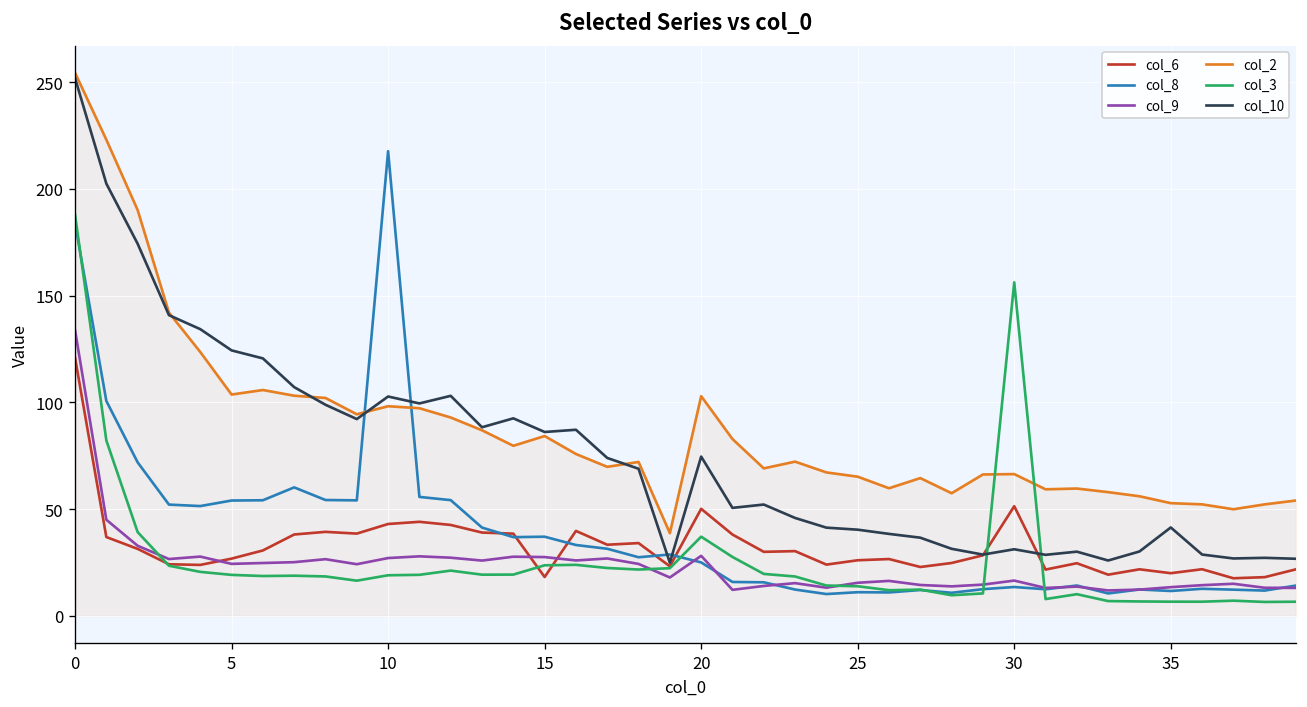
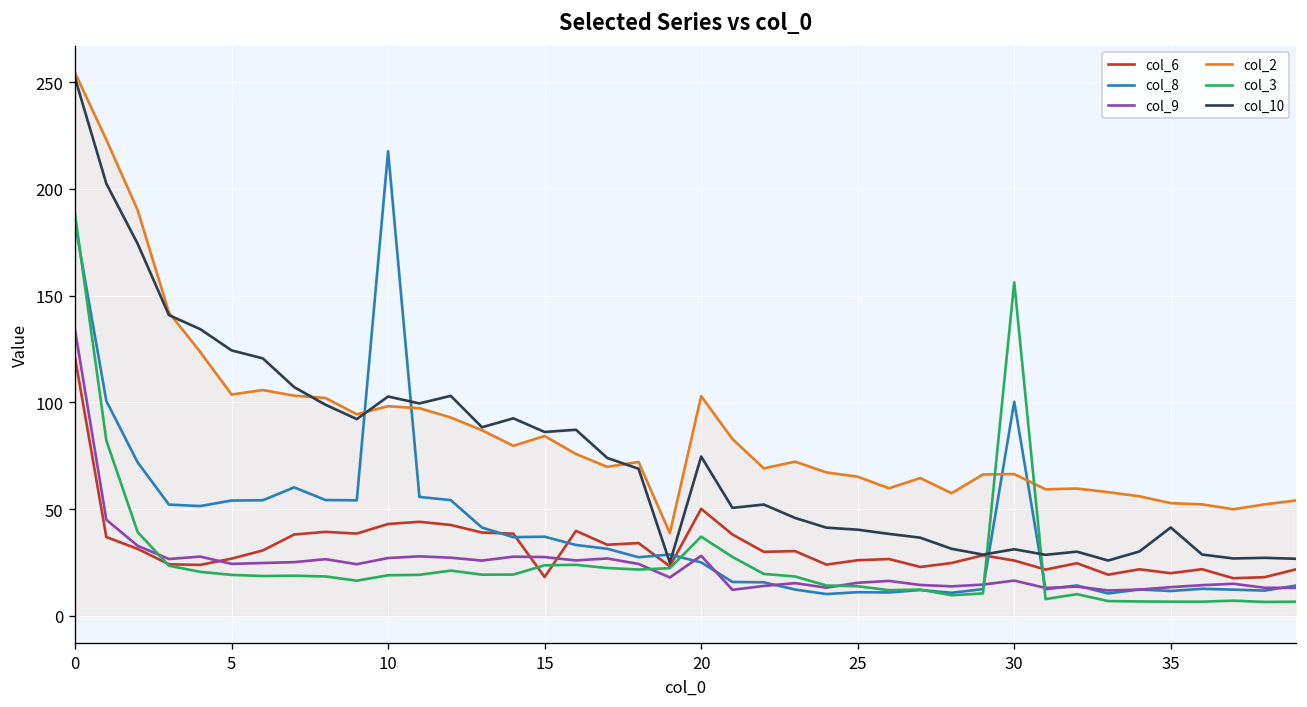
  {
    "col_6": {
      "0": 121,
      "5": 27,
      "10": 43,
      "15": 18,
      "20": 50,
      "25": 26,
-     "30": 51,
+     "30": 26,
      "35": 20
    },
    "col_8": {
      "0": 184,
      "5": 54,
      "10": 218,
      "15": 37,
      "20": 25,
      "25": 11,
-     "30": 14,
+     "30": 100,
      "35": 12
    },
    "col_9": {
      "0": 134,
      "5": 24,
      "10": 27,
      "15": 28,
      "20": 28,
      "25": 16,
      "30": 17,
      "35": 13
    },
    "col_2": {
      "0": 254,
      "5": 104,
      "10": 98,
      "15": 84,
      "20": 103,
      "25": 65,
      "30": 66,
      "35": 53
    },
    "col_3": {
      "0": 188,
      "5": 19,
      "10": 19,
      "15": 24,
      "20": 37,
      "25": 14,
      "30": 156,
      "35": 7
    },
    "col_10": {
      "0": 252,
      "5": 124,
      "10": 103,
      "15": 86,
      "20": 75,
      "25": 40,
      "30": 31,
      "35": 41
    }
  }
